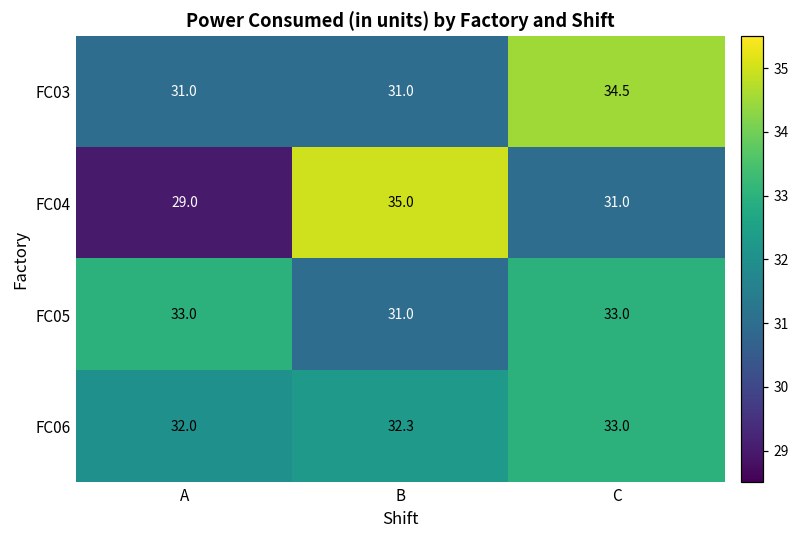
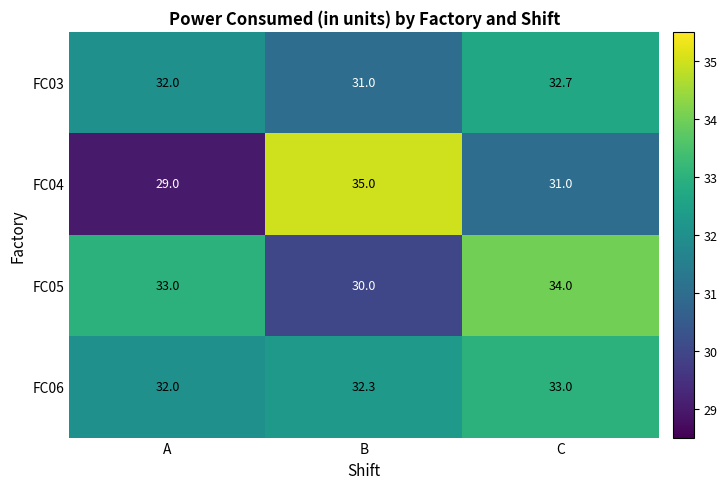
  {
    "FC03": {
-     "A": 31.0,
+     "A": 32.0,
      "B": 31.0,
-     "C": 34.5
+     "C": 32.7
    },
    "FC04": {
      "A": 29.0,
      "B": 35.0,
      "C": 31.0
    },
    "FC05": {
      "A": 33.0,
-     "B": 31.0,
-     "C": 33.0
+     "B": 30.0,
+     "C": 34.0
    },
    "FC06": {
      "A": 32.0,
      "B": 32.3,
      "C": 33.0
    }
  }
